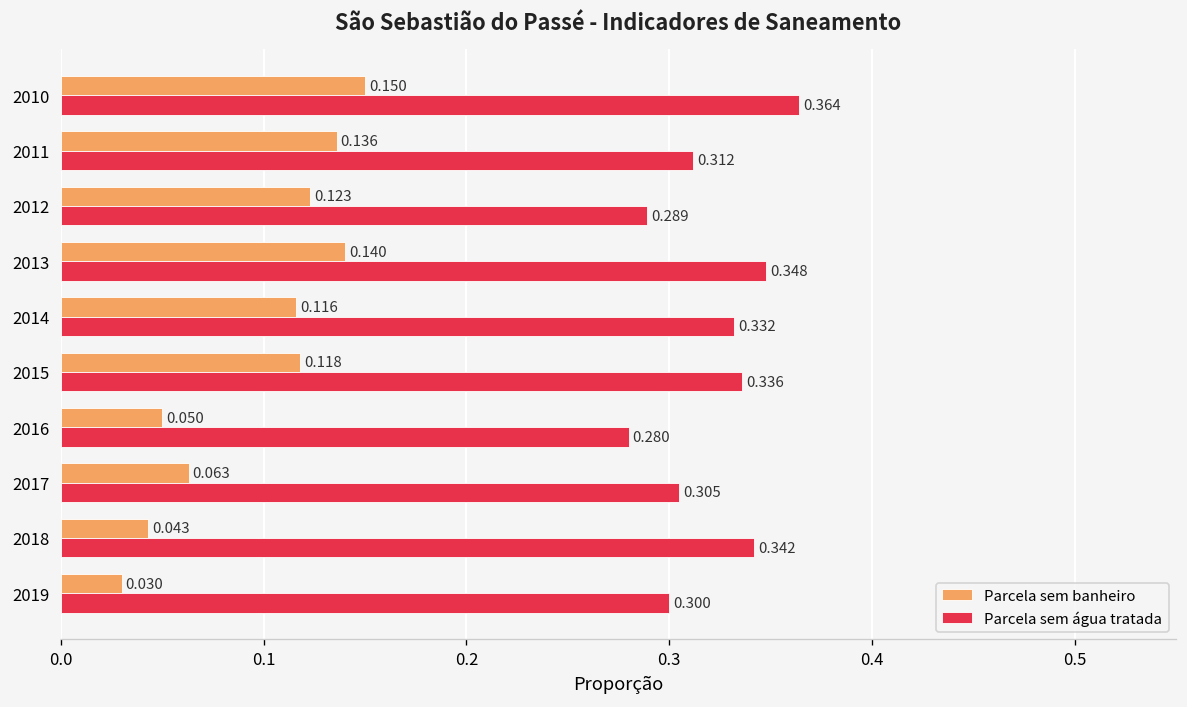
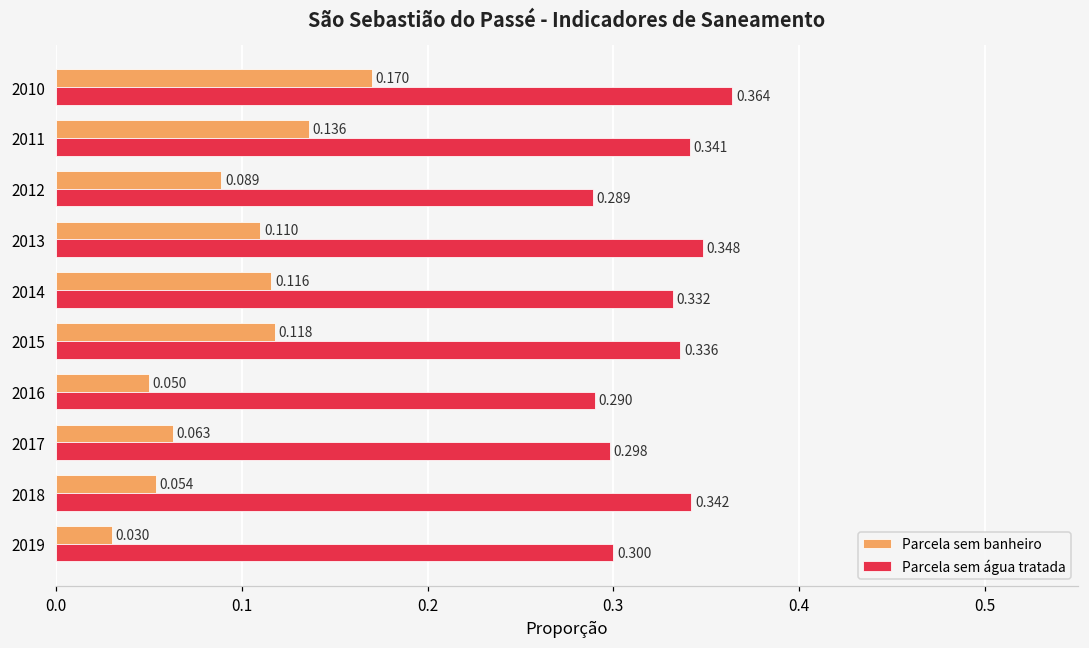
  {
    "Parcela sem banheiro": {
-     "2010": 0.150,
+     "2010": 0.170,
      "2011": 0.136,
-     "2012": 0.123,
-     "2013": 0.140,
+     "2012": 0.089,
+     "2013": 0.110,
      "2014": 0.116,
      "2015": 0.118,
      "2016": 0.050,
      "2017": 0.063,
-     "2018": 0.043,
+     "2018": 0.054,
      "2019": 0.030
    },
    "Parcela sem água tratada": {
      "2010": 0.364,
-     "2011": 0.312,
+     "2011": 0.341,
      "2012": 0.289,
      "2013": 0.348,
      "2014": 0.332,
      "2015": 0.336,
-     "2016": 0.280,
-     "2017": 0.305,
+     "2016": 0.290,
+     "2017": 0.298,
      "2018": 0.342,
      "2019": 0.300
    }
  }
